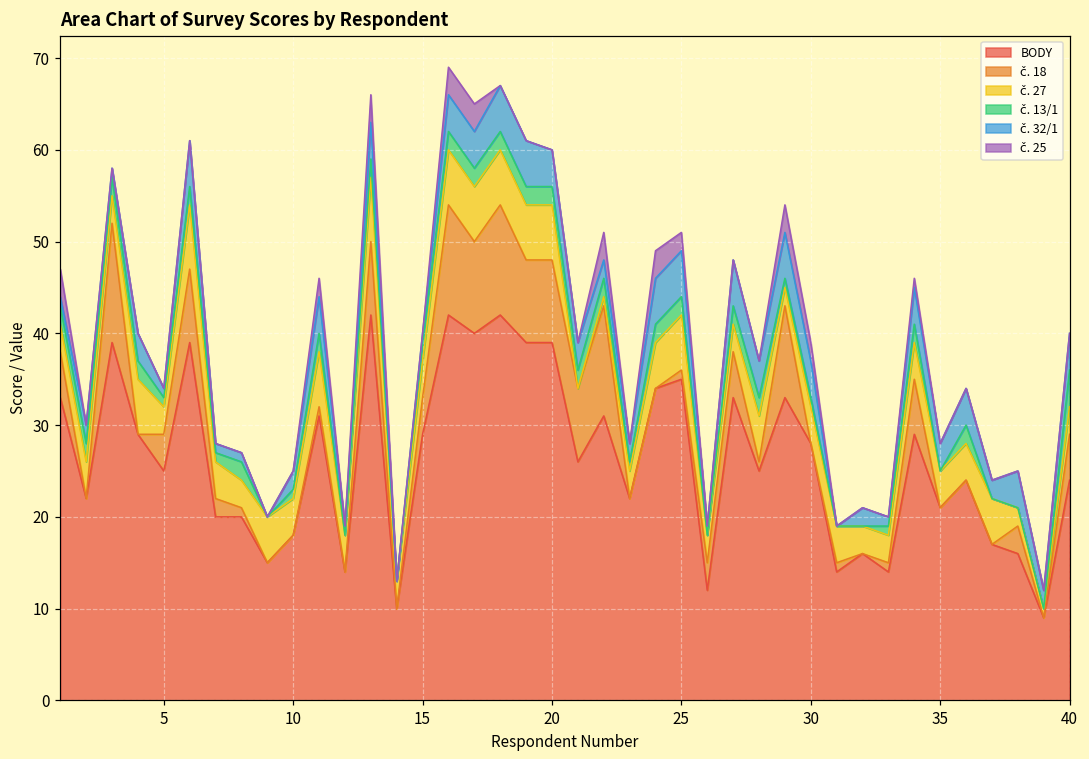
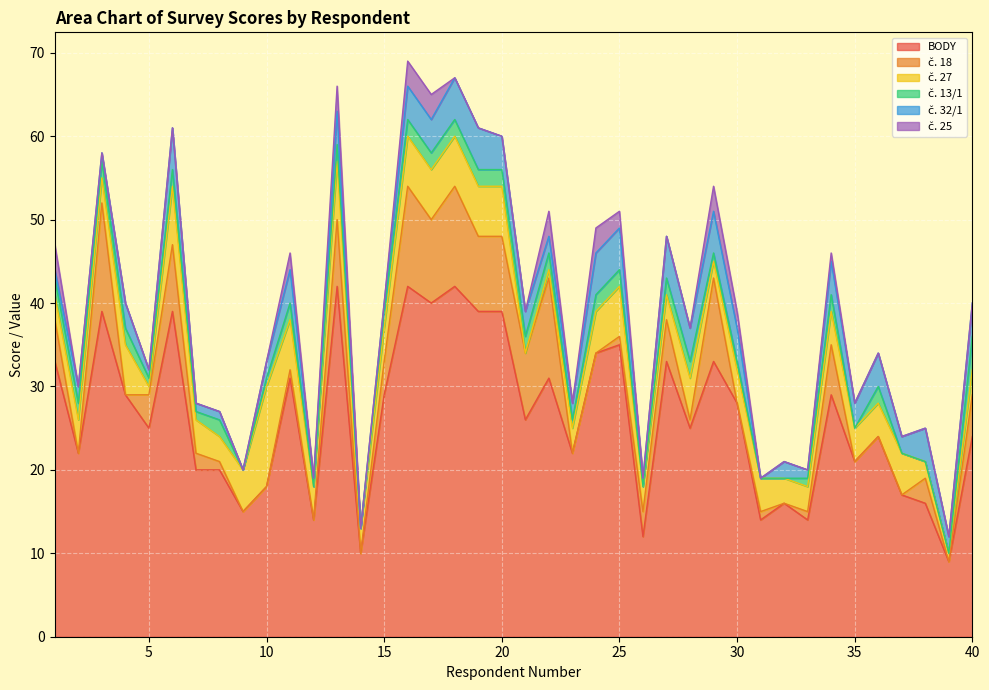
  {
    "č. 27": {
-     "5": 3,
-     "10": 4,
+     "5": 1,
+     "10": 12,
      "15": 4,
      "20": 6,
      "25": 6,
      "30": 4,
      "40": 3
    },
    "č. 13/1": {
      "5": 1,
      "10": 1,
      "15": 2,
      "20": 2,
      "25": 2,
      "30": 1,
      "40": 4
    },
    "č. 32/1": {
      "25": 5,
      "30": 4
    },
    "č. 25": {
      "25": 2,
      "30": 2
    }
  }
